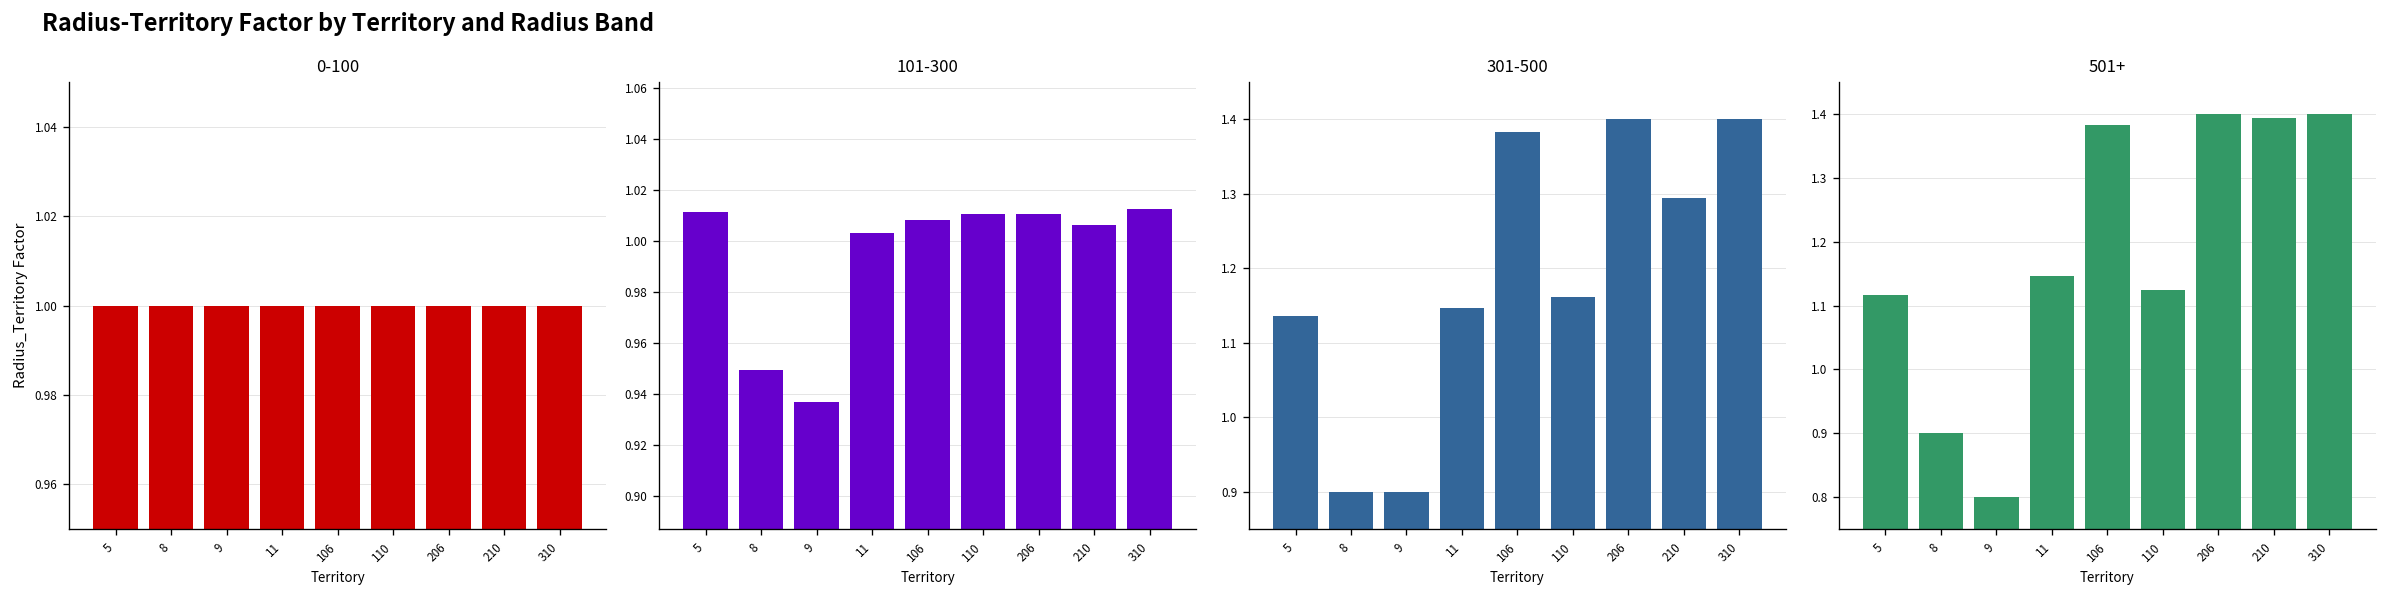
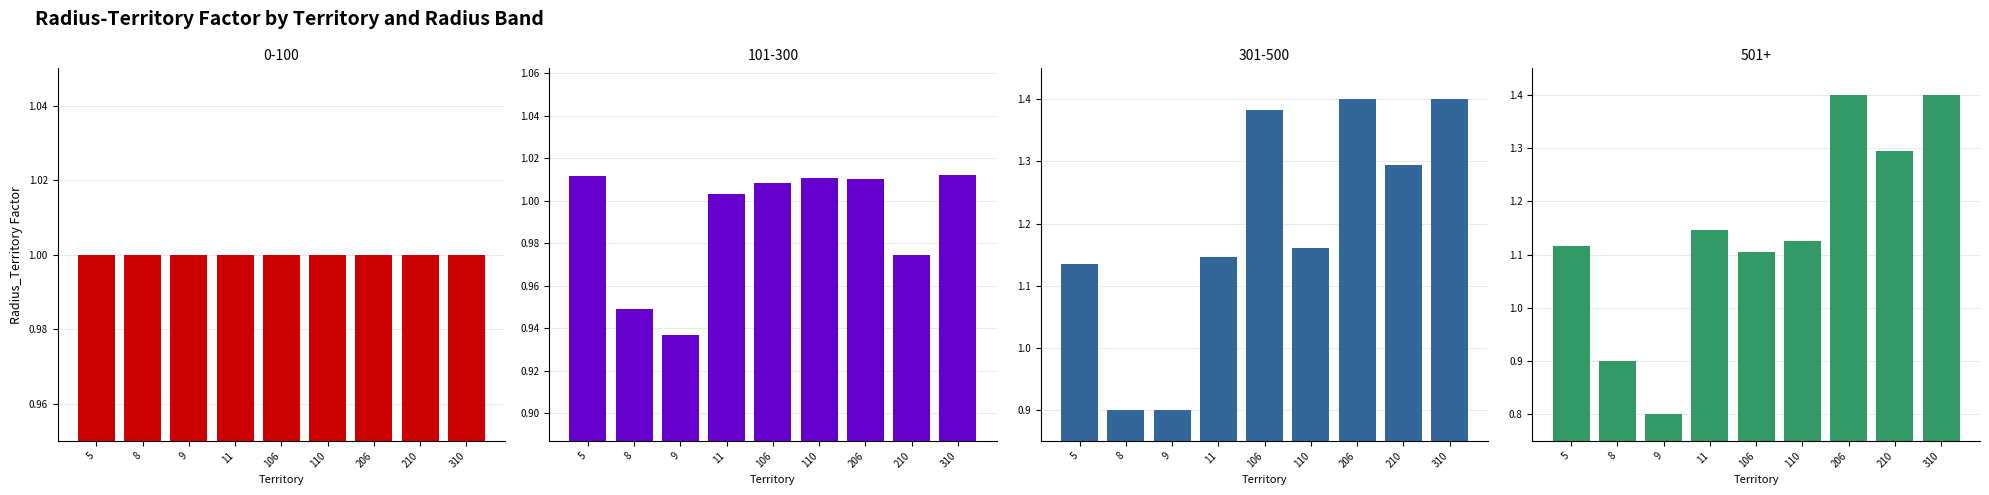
  {
    "0-100": {
      "5": 1.000,
      "8": 1.000,
      "9": 1.000,
      "11": 1.000,
      "106": 1.000,
      "110": 1.000,
      "206": 1.000,
      "210": 1.000,
      "310": 1.000
    },
    "101-300": {
      "5": 1.011,
      "8": 0.949,
      "9": 0.937,
      "11": 1.003,
      "106": 1.008,
      "110": 1.011,
      "206": 1.010,
-     "210": 1.006,
+     "210": 0.975,
      "310": 1.012
    },
    "301-500": {
      "5": 1.14,
      "8": 0.90,
      "9": 0.90,
      "11": 1.15,
      "106": 1.38,
      "110": 1.16,
      "206": 1.40,
      "210": 1.29,
      "310": 1.40
    },
    "501+": {
      "5": 1.12,
      "8": 0.90,
      "9": 0.80,
      "11": 1.15,
-     "106": 1.38,
+     "106": 1.10,
      "110": 1.13,
      "206": 1.40,
-     "210": 1.39,
+     "210": 1.29,
      "310": 1.40
    }
  }
